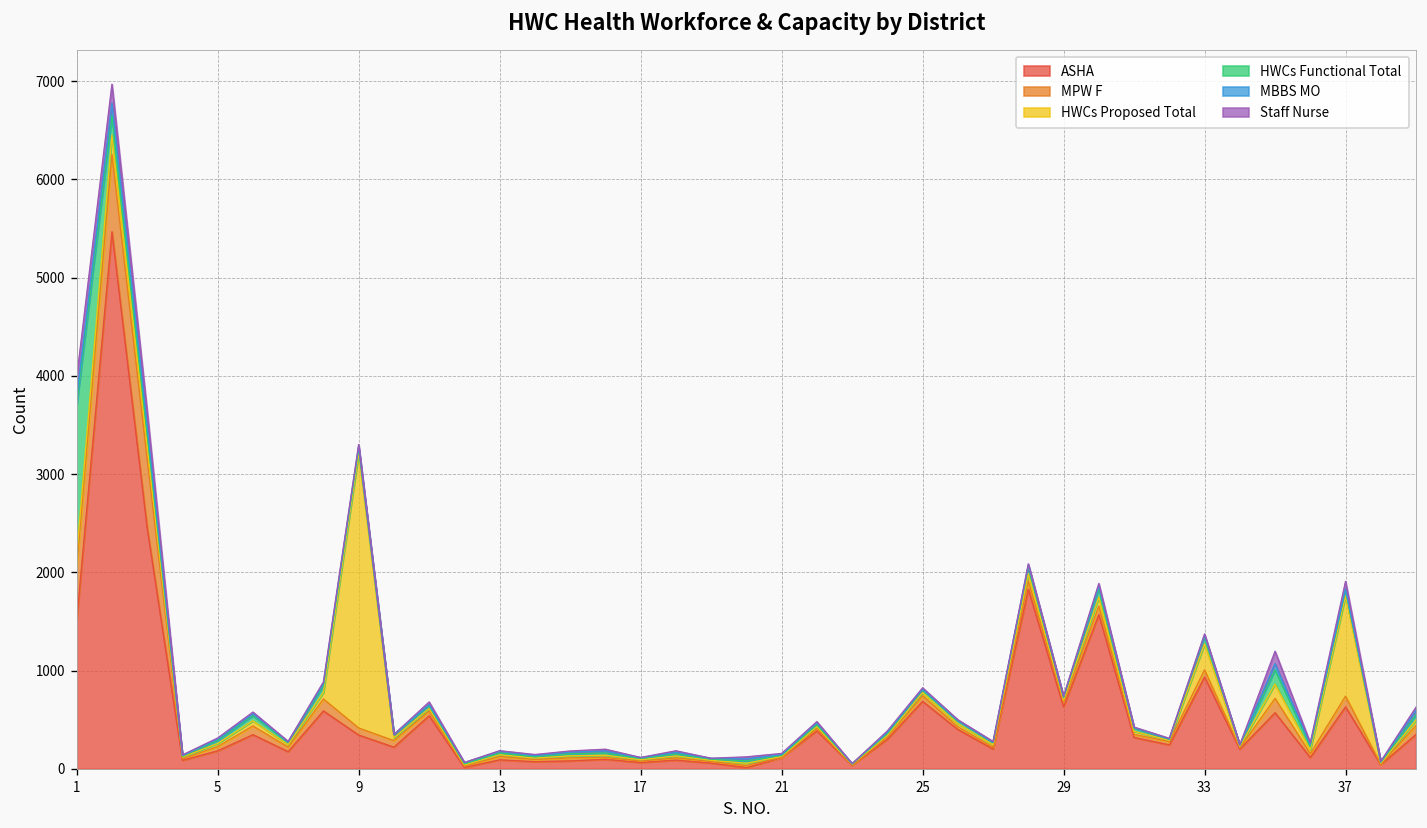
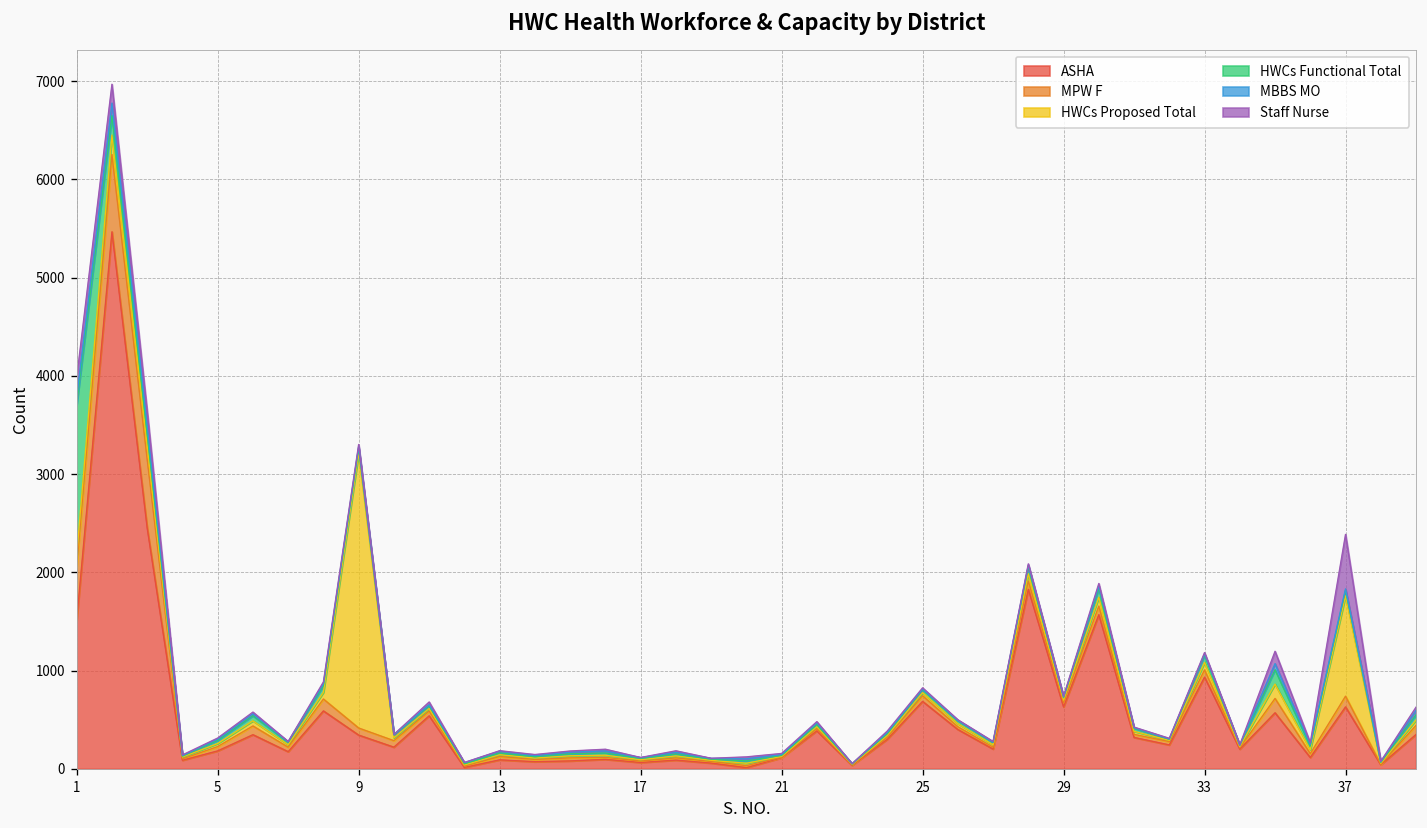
  {
    "HWCs Proposed Total": {
      "1": 100,
      "9": 2800,
-     "33": 300,
+     "33": 100,
      "37": 1000
    },
    "HWCs Functional Total": {
      "1": 1500
    },
    "MBBS MO": {
      "1": 100
    },
    "Staff Nurse": {
      "1": 200,
-     "37": 100
+     "37": 600
    }
  }
